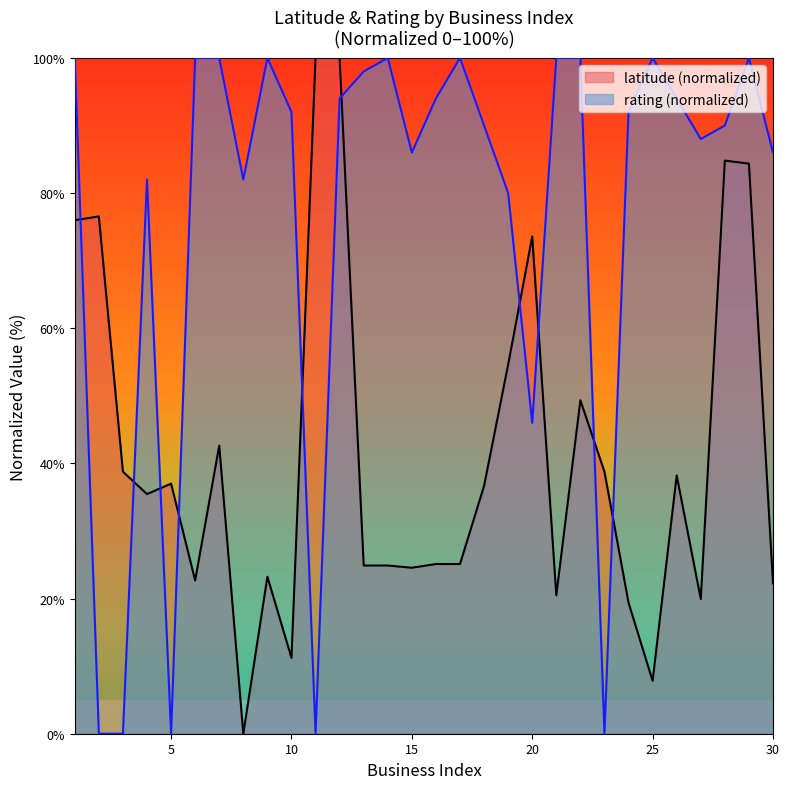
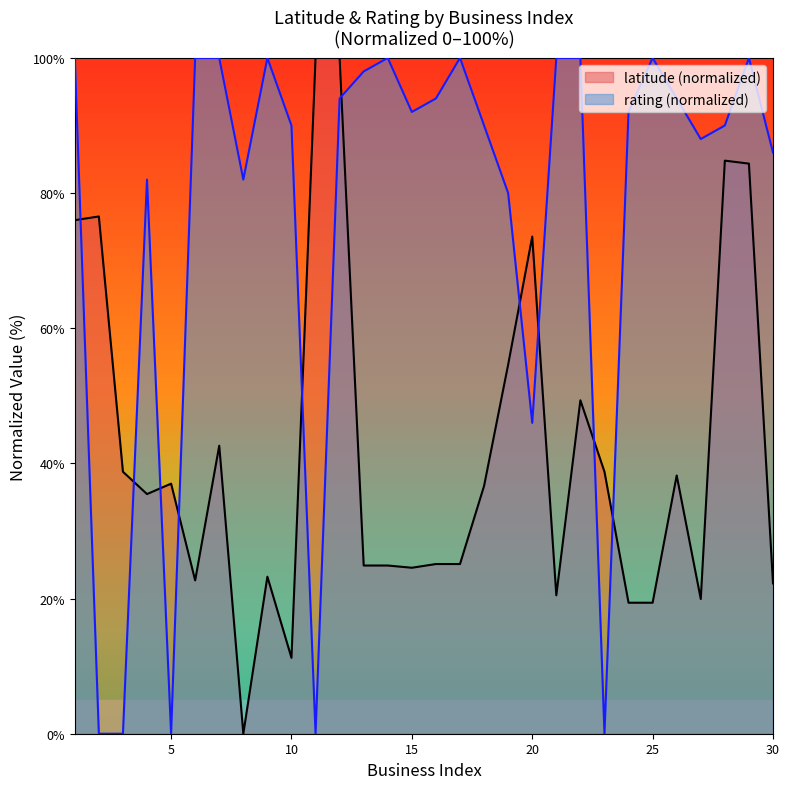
  {
    "latitude (normalized)": {
      "5": "37%",
      "10": "11%",
      "15": "25%",
      "20": "74%",
-     "25": "8%"
+     "25": "19%"
    },
    "rating (normalized)": {
      "5": "0%",
-     "10": "92%",
-     "15": "86%",
+     "10": "90%",
+     "15": "92%",
      "20": "46%",
      "25": "100%"
    }
  }
